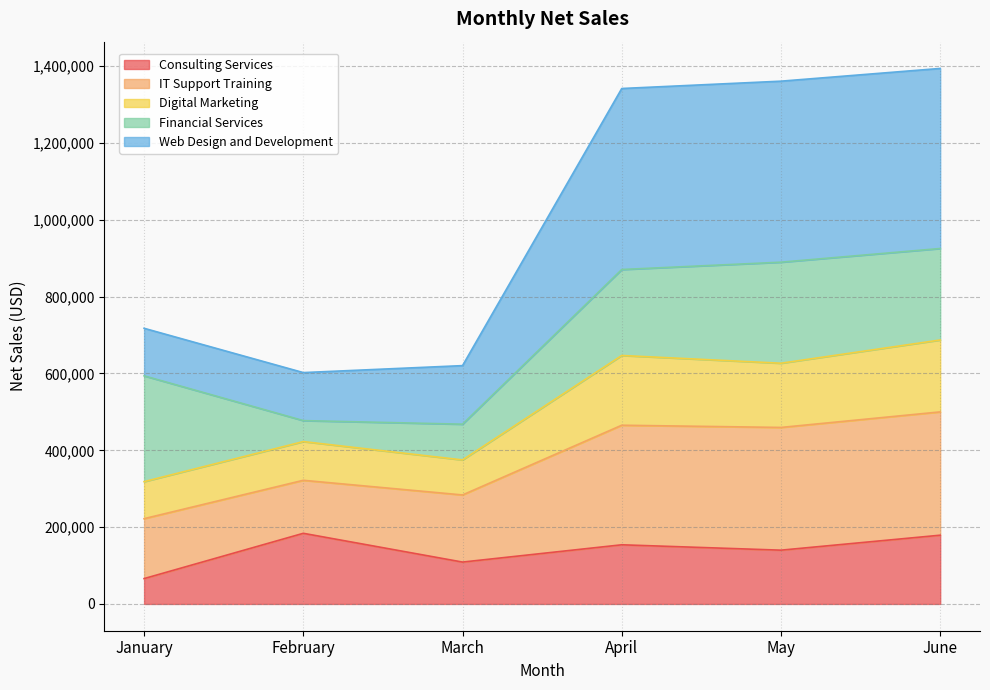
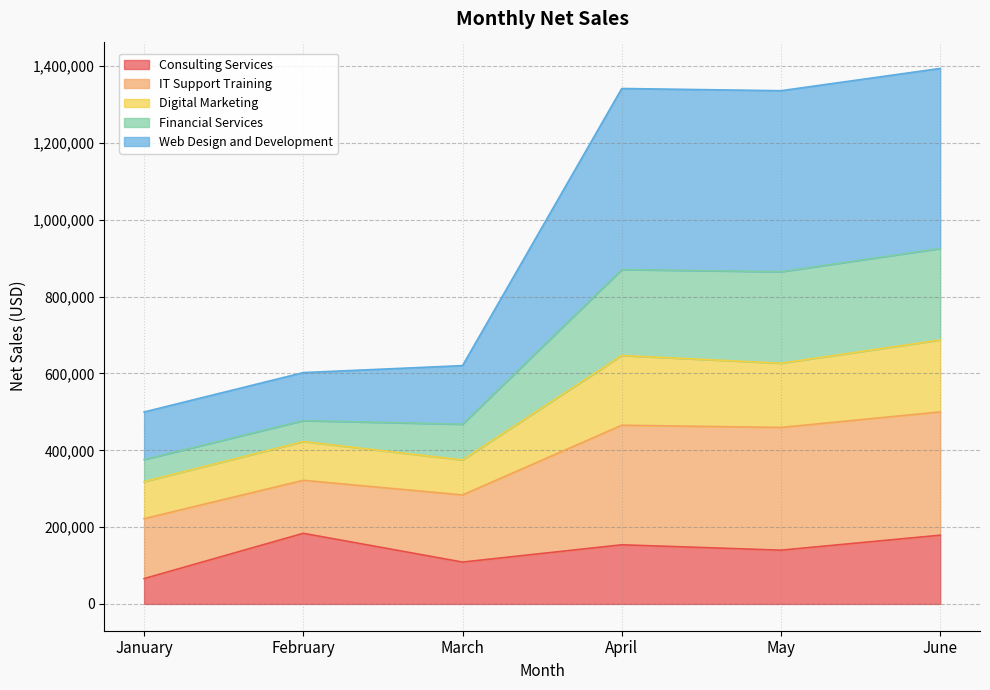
  {
    "Consulting Services": {
      "January": "70,000",
      "February": "180,000",
      "March": "110,000",
      "April": "150,000",
      "May": "140,000",
      "June": "180,000"
    },
    "Financial Services": {
-     "January": "280,000",
+     "January": "60,000",
      "February": "50,000",
      "March": "90,000",
      "April": "220,000",
-     "May": "260,000",
+     "May": "240,000",
      "June": "240,000"
    },
    "Web Design and Development": {
      "January": "120,000",
      "February": "130,000",
      "March": "150,000",
      "April": "470,000",
      "May": "470,000",
      "June": "470,000"
    }
  }
